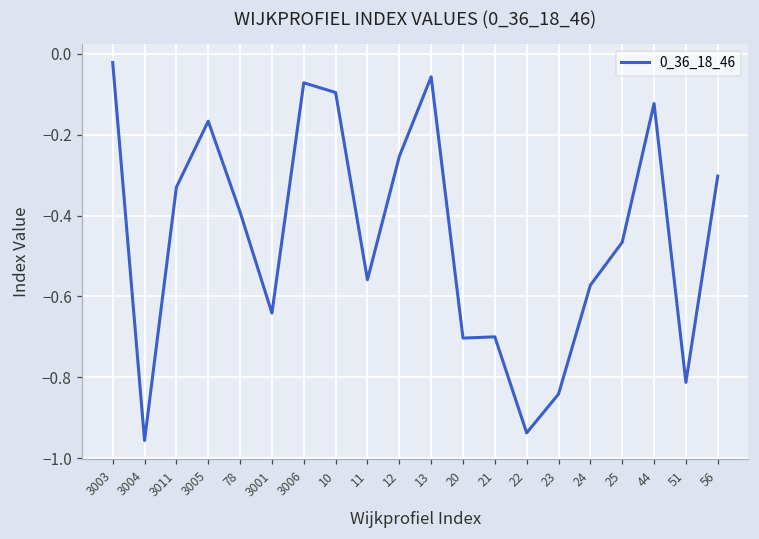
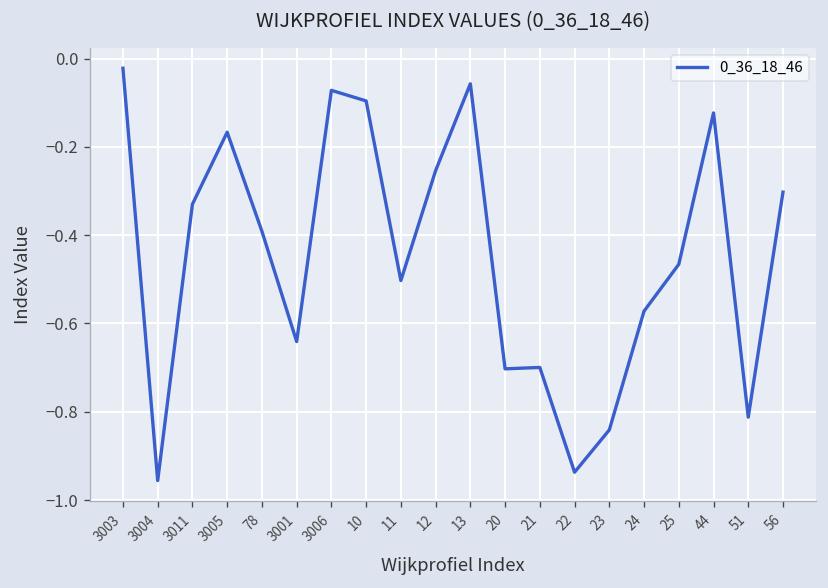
  {
    "3003": -0.02,
    "3004": -0.96,
    "3011": -0.33,
    "3005": -0.17,
    "78": -0.39,
    "3001": -0.64,
    "3006": -0.07,
    "10": -0.10,
-   "11": -0.56,
+   "11": -0.50,
    "12": -0.25,
    "13": -0.06,
    "20": -0.70,
    "21": -0.70,
    "22": -0.94,
    "23": -0.84,
    "24": -0.57,
    "25": -0.47,
    "44": -0.12,
    "51": -0.81,
    "56": -0.30
  }
